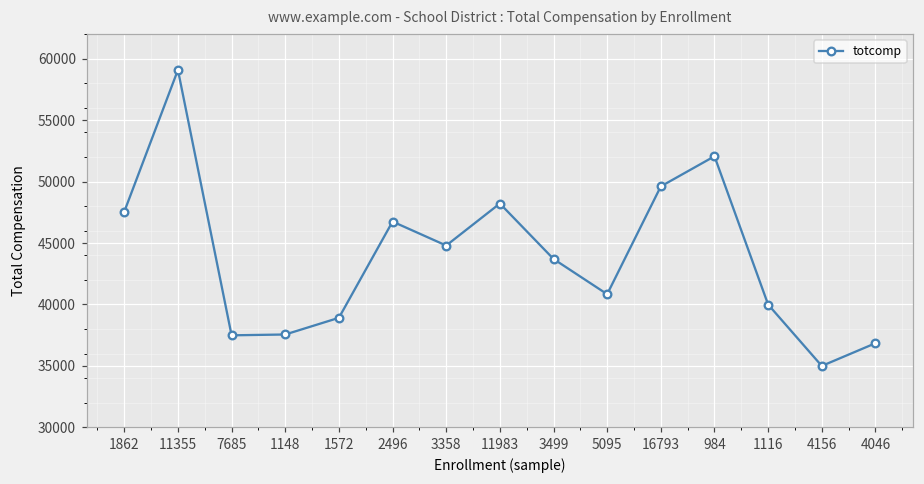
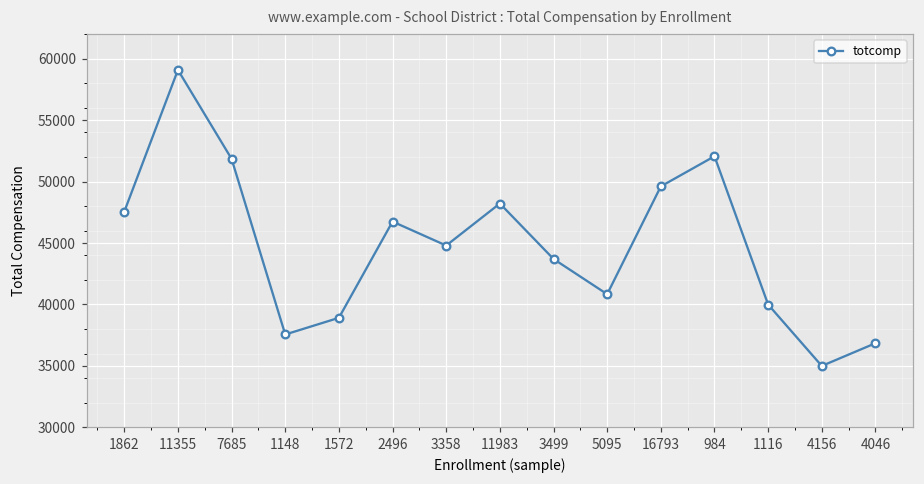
  {
    "1862": 47600,
    "11355": 59100,
-   "7685": 37500,
+   "7685": 51900,
    "1148": 37600,
    "1572": 38900,
    "2496": 46700,
    "3358": 44800,
    "11983": 48200,
    "3499": 43700,
    "5095": 40800,
    "16793": 49600,
    "984": 52100,
    "1116": 40000,
    "4156": 35000,
    "4046": 36800
  }
